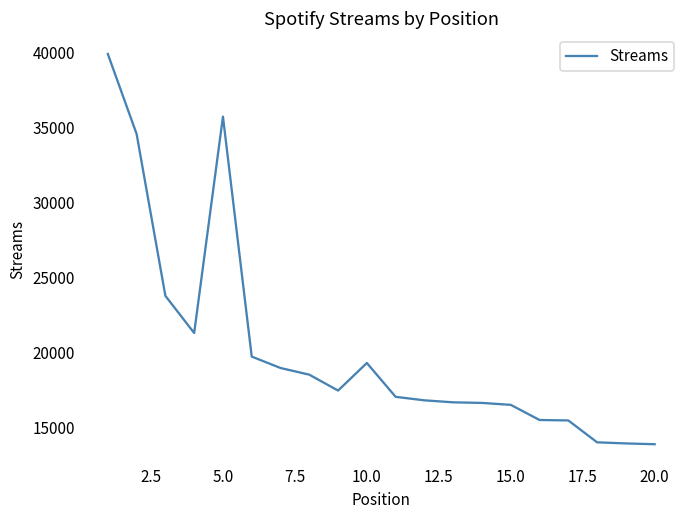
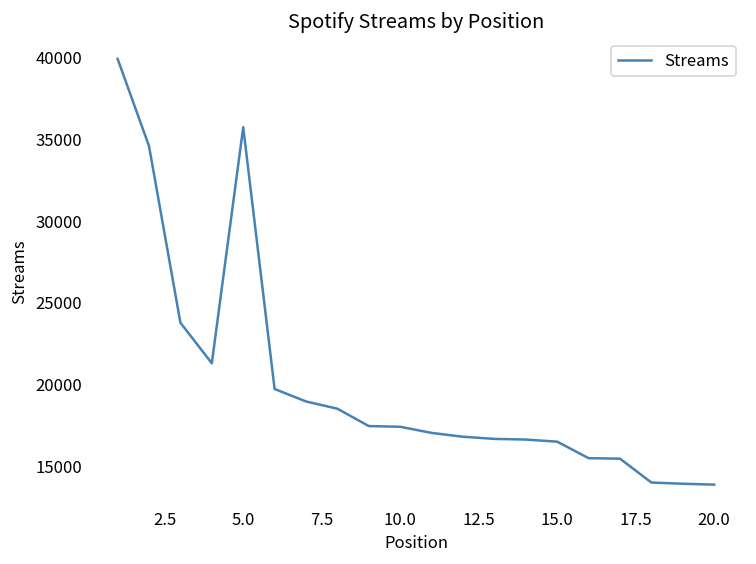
  {
    "5.0": 35700,
-   "10.0": 19300,
+   "10.0": 17400,
    "15.0": 16500,
    "20.0": 13900
  }
